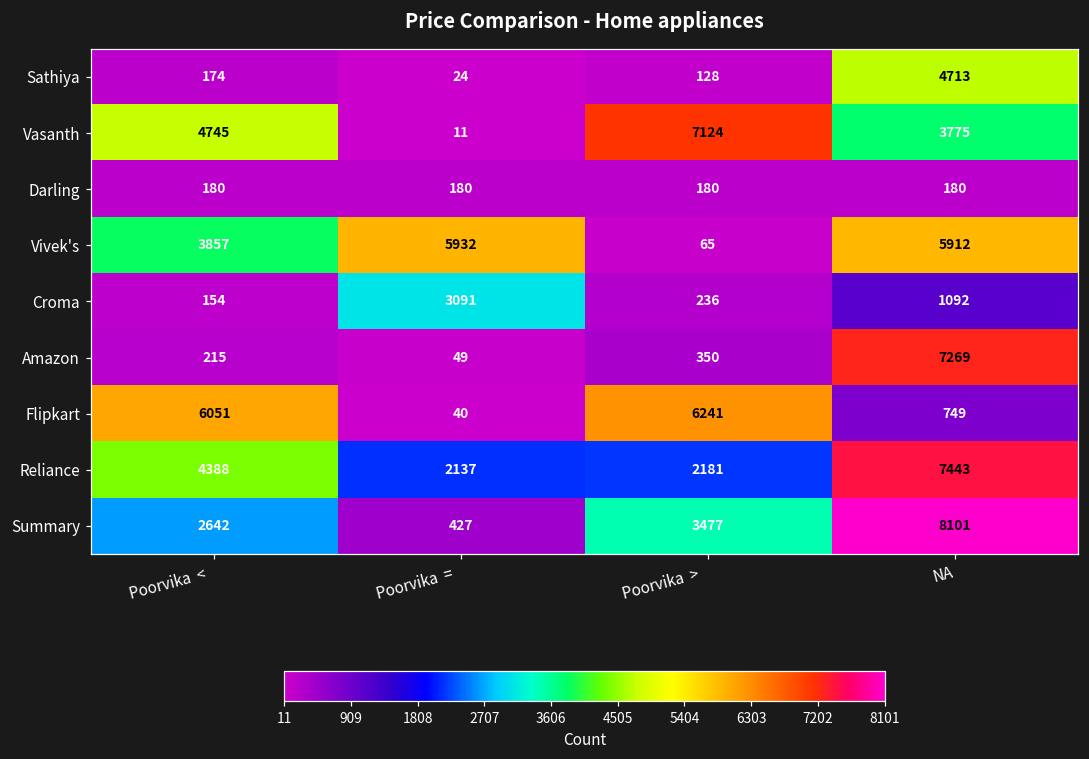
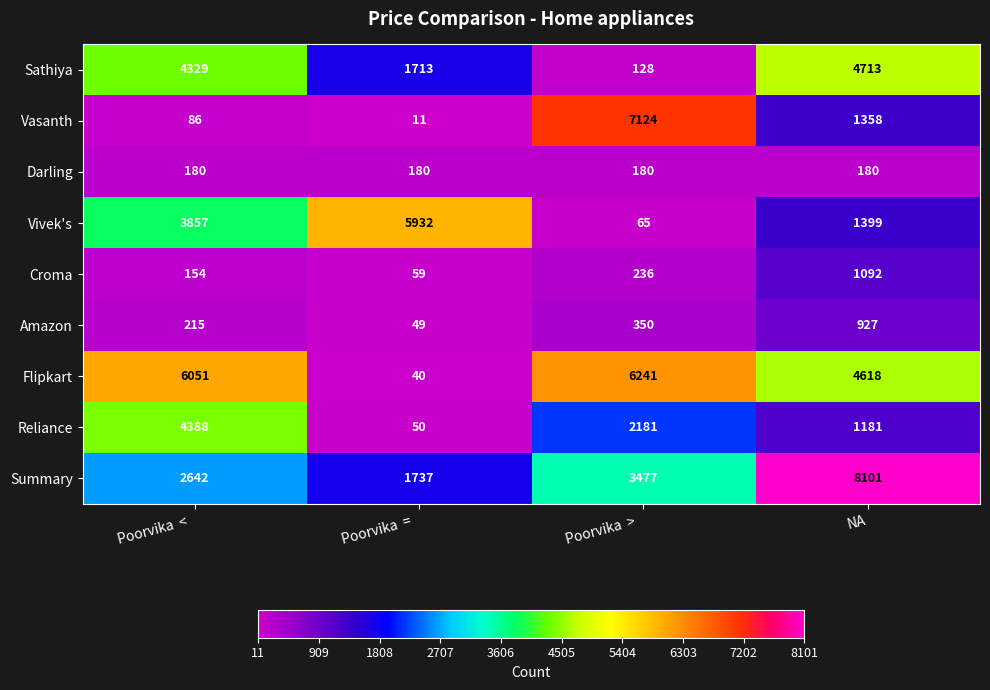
  {
    "Sathiya": {
-     "Poorvika <": 174,
-     "Poorvika =": 24,
+     "Poorvika <": 4329,
+     "Poorvika =": 1713,
      "Poorvika >": 128,
      "NA": 4713
    },
    "Vasanth": {
-     "Poorvika <": 4745,
+     "Poorvika <": 86,
      "Poorvika =": 11,
      "Poorvika >": 7124,
-     "NA": 3775
+     "NA": 1358
    },
    "Darling": {
      "Poorvika <": 180,
      "Poorvika =": 180,
      "Poorvika >": 180,
      "NA": 180
    },
    "Vivek's": {
      "Poorvika <": 3857,
      "Poorvika =": 5932,
      "Poorvika >": 65,
-     "NA": 5912
+     "NA": 1399
    },
    "Croma": {
      "Poorvika <": 154,
-     "Poorvika =": 3091,
+     "Poorvika =": 59,
      "Poorvika >": 236,
      "NA": 1092
    },
    "Amazon": {
      "Poorvika <": 215,
      "Poorvika =": 49,
      "Poorvika >": 350,
-     "NA": 7269
+     "NA": 927
    },
    "Flipkart": {
      "Poorvika <": 6051,
      "Poorvika =": 40,
      "Poorvika >": 6241,
-     "NA": 749
+     "NA": 4618
    },
    "Reliance": {
      "Poorvika <": 4388,
-     "Poorvika =": 2137,
+     "Poorvika =": 50,
      "Poorvika >": 2181,
-     "NA": 7443
+     "NA": 1181
    },
    "Summary": {
      "Poorvika <": 2642,
-     "Poorvika =": 427,
+     "Poorvika =": 1737,
      "Poorvika >": 3477,
      "NA": 8101
    }
  }
